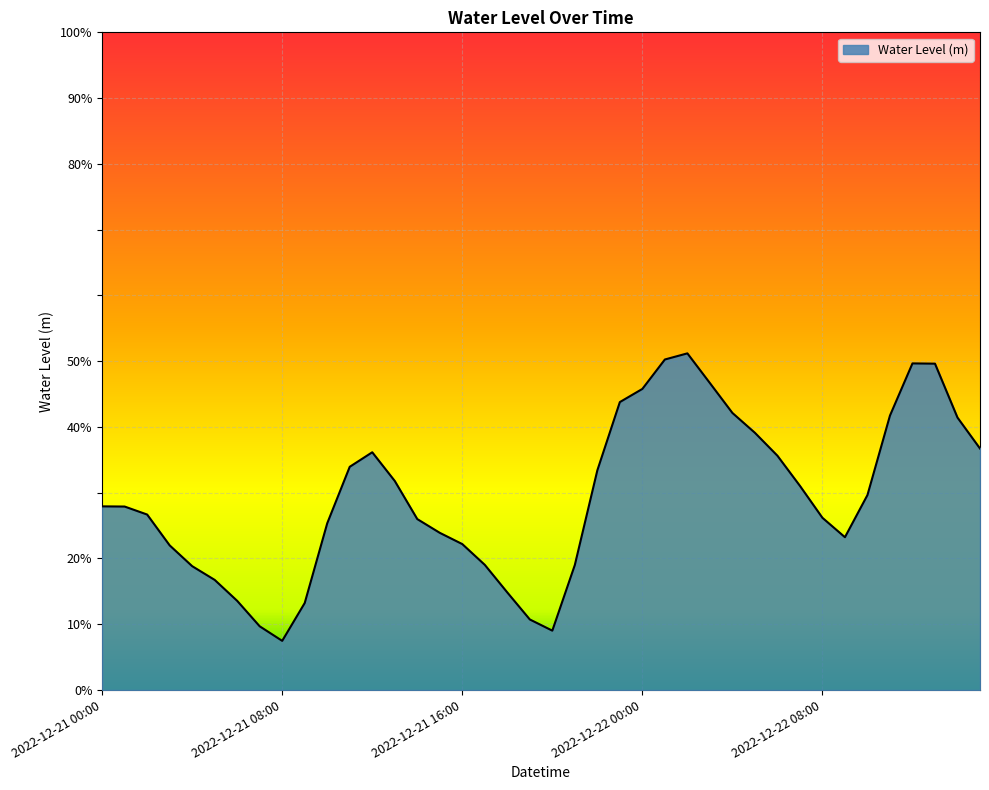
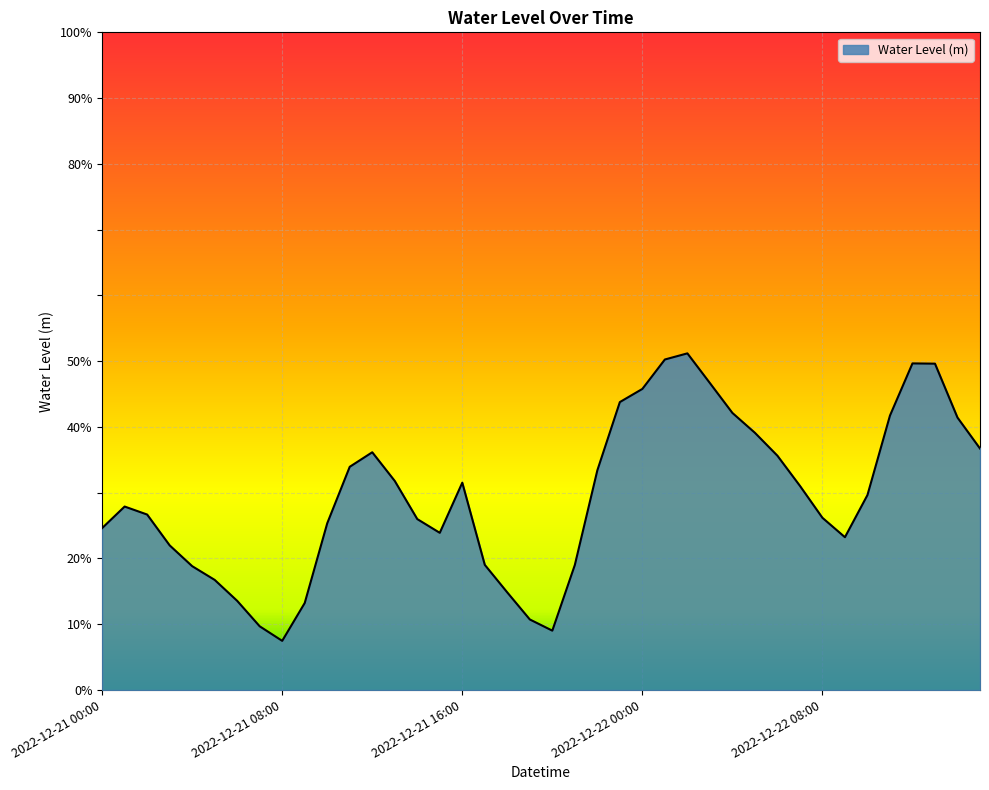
  {
-   "2022-12-21 00:00": "28%",
+   "2022-12-21 00:00": "25%",
    "2022-12-21 08:00": "7%",
-   "2022-12-21 16:00": "22%",
+   "2022-12-21 16:00": "32%",
    "2022-12-22 00:00": "46%",
    "2022-12-22 08:00": "26%"
  }
